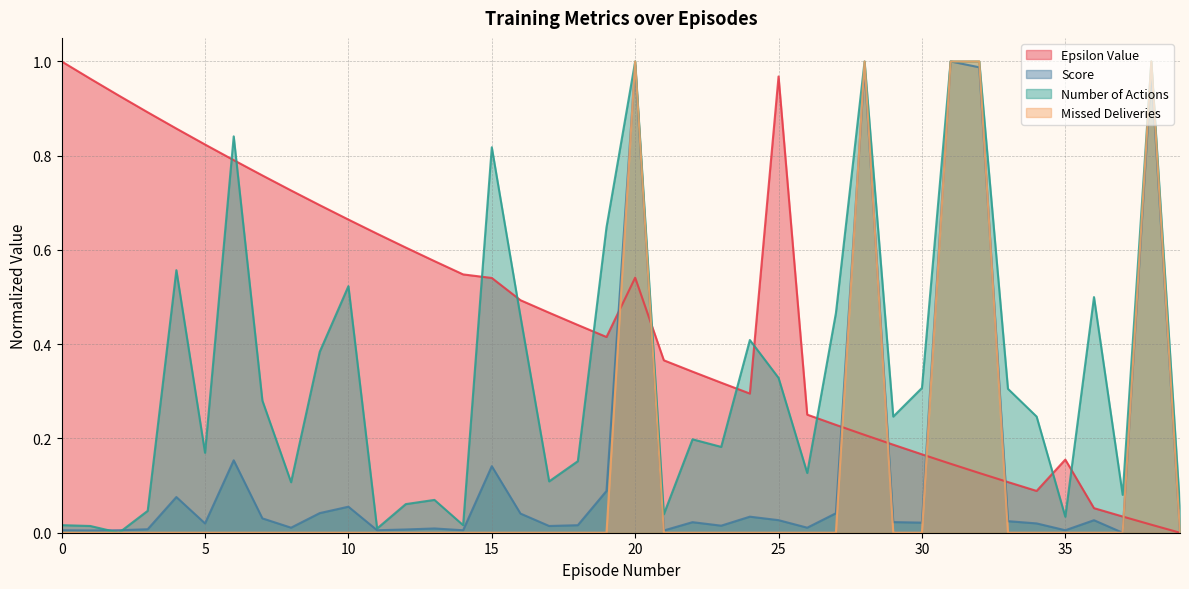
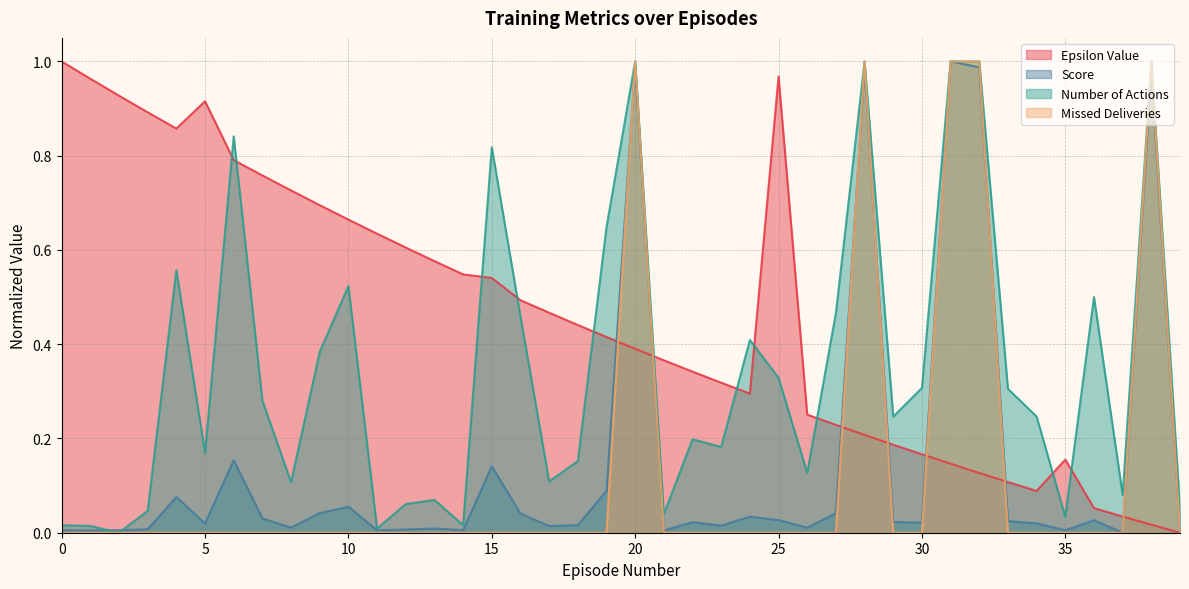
  {
    "Epsilon Value": {
      "0": 1.00,
-     "5": 0.82,
+     "5": 0.92,
      "10": 0.66,
      "15": 0.54,
-     "20": 0.54,
+     "20": 0.39,
      "25": 0.97,
      "30": 0.17,
      "35": 0.16
    },
    "Missed Deliveries": {
      "5": 0.00,
      "10": 0.00,
      "15": 0.00,
      "25": 0.00,
      "30": 0.00
    }
  }
